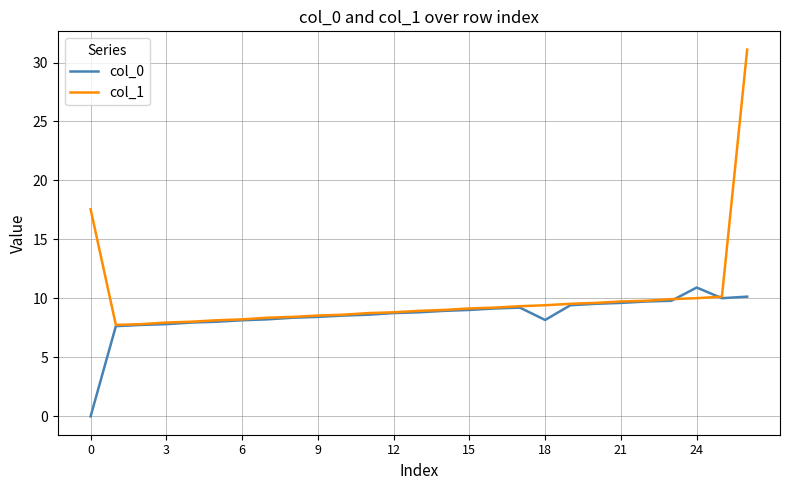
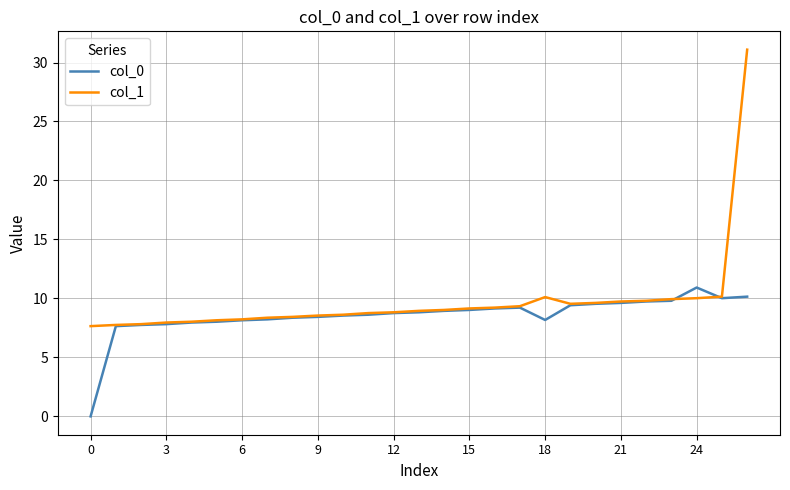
  {
    "col_0": {
      "0": 0.0,
      "18": 8.2,
      "24": 10.9
    },
    "col_1": {
-     "0": 17.6,
-     "18": 9.4,
+     "0": 7.7,
+     "18": 10.1,
      "24": 10.0
    }
  }
